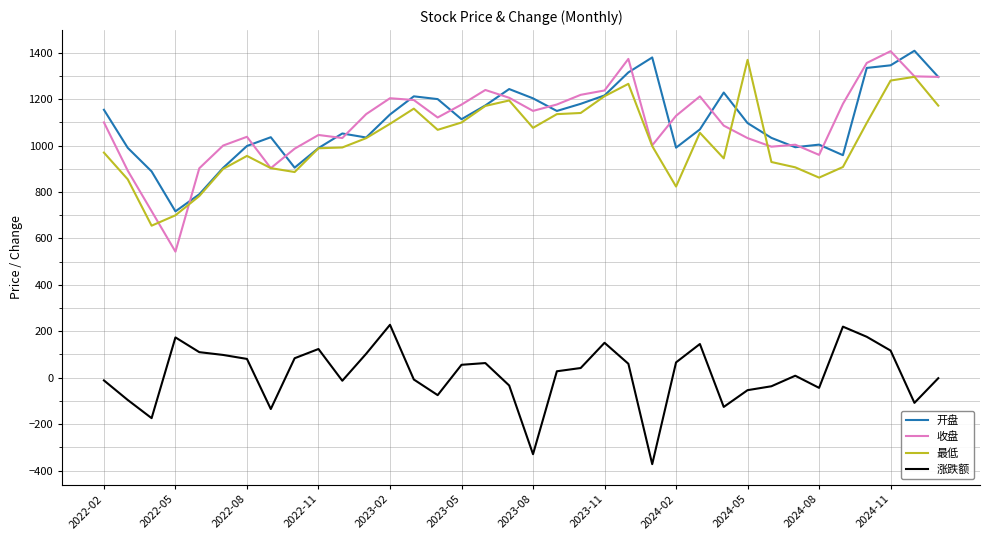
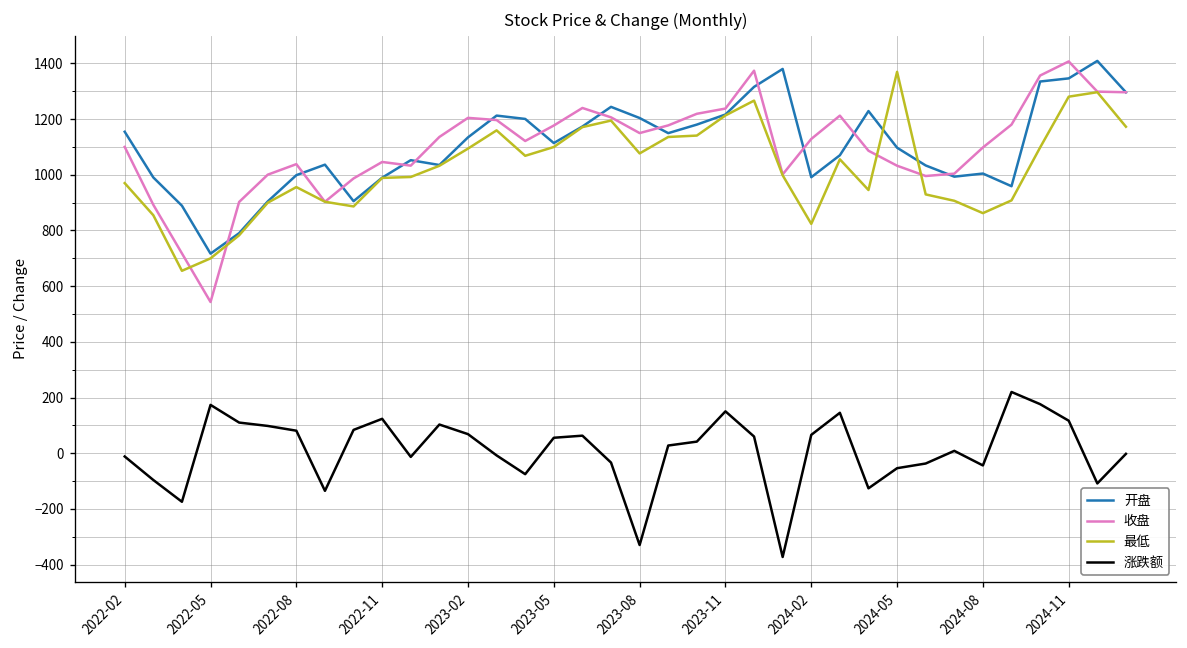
  {
    "开盘": {
      "2022-02": 1150,
      "2022-05": 720,
      "2022-08": 1000,
      "2023-02": 1130,
      "2023-05": 1110,
      "2023-08": 1200,
      "2024-02": 990,
      "2024-05": 1100,
      "2024-08": 1000,
      "2024-11": 1350
    },
    "收盘": {
      "2022-02": 1100,
      "2022-05": 540,
      "2022-08": 1040,
      "2022-11": 1050,
      "2023-02": 1200,
      "2023-05": 1180,
      "2023-08": 1150,
      "2023-11": 1240,
      "2024-02": 1130,
      "2024-05": 1030,
-     "2024-08": 960,
+     "2024-08": 1100,
      "2024-11": 1410
    },
    "最低": {
      "2022-02": 970,
      "2022-05": 700,
      "2022-08": 960,
      "2023-02": 1090,
      "2023-05": 1100,
      "2023-08": 1080,
      "2024-02": 820,
      "2024-05": 1370,
      "2024-08": 860,
      "2024-11": 1280
    },
    "涨跌额": {
      "2022-02": -10,
      "2022-05": 170,
      "2022-08": 80,
      "2022-11": 120,
-     "2023-02": 230,
+     "2023-02": 70,
      "2023-05": 60,
      "2023-08": -330,
      "2023-11": 150,
      "2024-02": 70,
      "2024-05": -50,
      "2024-08": -40,
      "2024-11": 120
    }
  }
